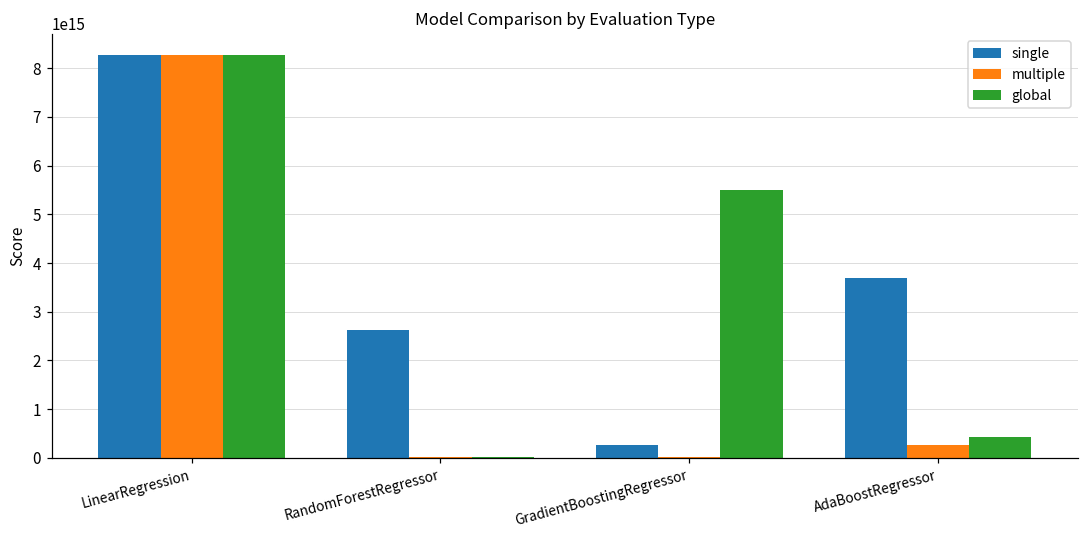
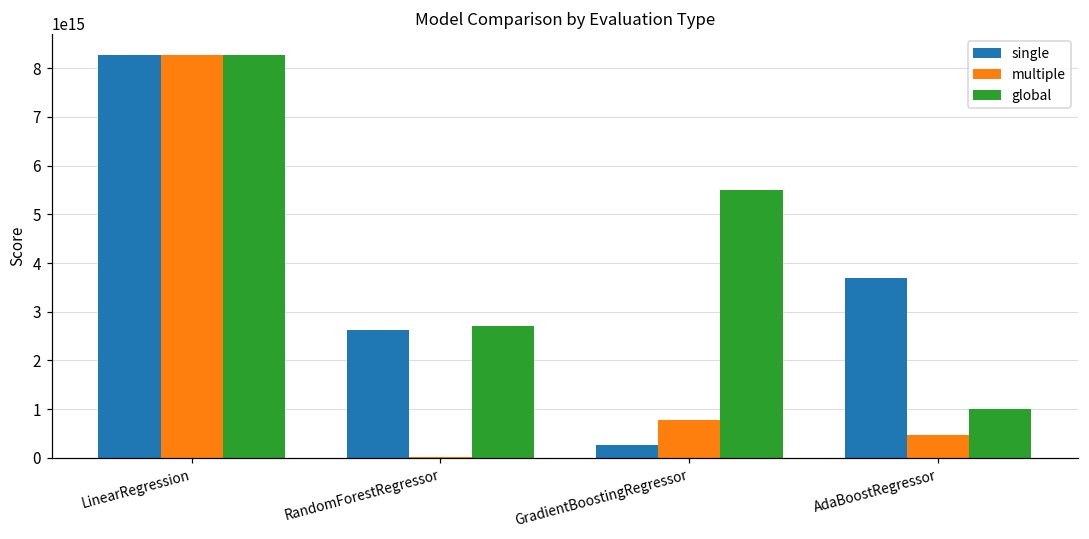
  {
    "single": {
      "LinearRegression": 8300000000000000,
      "RandomForestRegressor": 2600000000000000,
      "GradientBoostingRegressor": 300000000000000,
      "AdaBoostRegressor": 3700000000000000
    },
    "multiple": {
      "LinearRegression": 8300000000000000,
-     "GradientBoostingRegressor": 0,
-     "AdaBoostRegressor": 300000000000000
+     "GradientBoostingRegressor": 800000000000000,
+     "AdaBoostRegressor": 500000000000000
    },
    "global": {
      "LinearRegression": 8300000000000000,
-     "RandomForestRegressor": 0,
+     "RandomForestRegressor": 2700000000000000,
      "GradientBoostingRegressor": 5500000000000000,
-     "AdaBoostRegressor": 400000000000000
+     "AdaBoostRegressor": 1000000000000000
    }
  }
